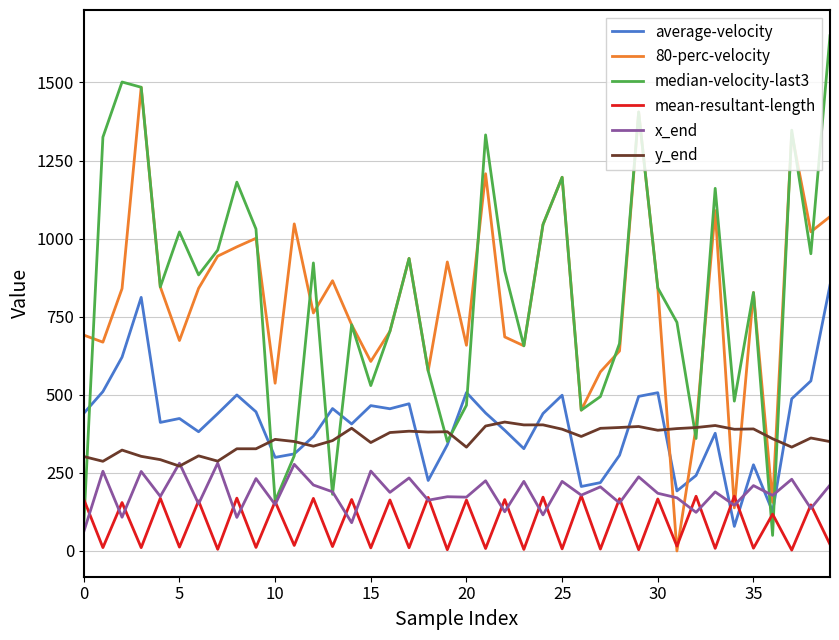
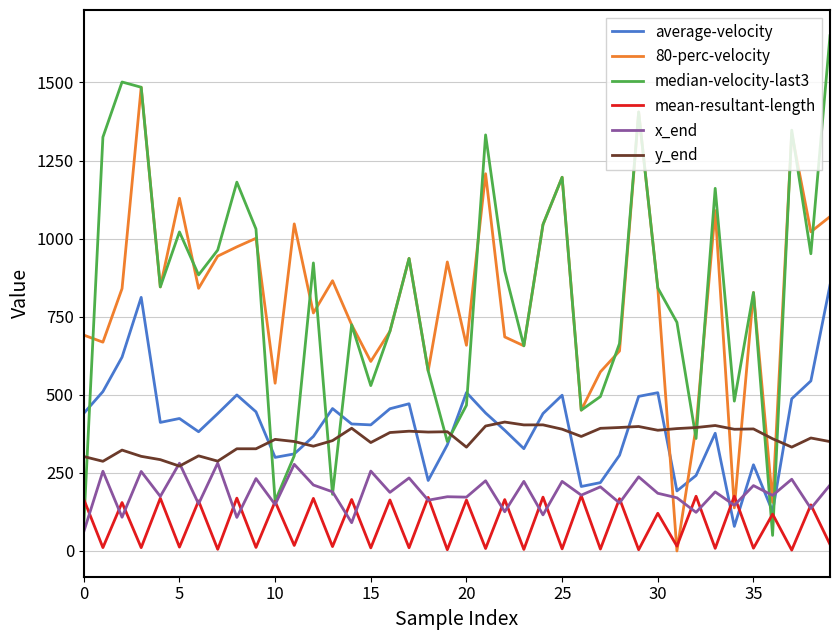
  {
    "average-velocity": {
      "0": 440,
      "5": 420,
      "10": 300,
-     "15": 470,
+     "15": 400,
      "20": 510,
      "25": 500,
      "30": 510,
      "35": 280
    },
    "80-perc-velocity": {
      "0": 690,
-     "5": 670,
+     "5": 1130,
      "10": 540,
      "15": 610,
      "20": 660
    },
    "median-velocity-last3": {
      "0": 80,
      "5": 1020,
      "15": 530,
      "20": 470
    },
    "mean-resultant-length": {
      "0": 170,
      "5": 10,
      "15": 10,
      "20": 160,
      "25": 10,
-     "30": 170,
+     "30": 120,
      "35": 10
    },
    "x_end": {
      "0": 60,
      "5": 280,
      "10": 150,
      "15": 260,
      "20": 170,
      "25": 220,
      "30": 180,
      "35": 210
    },
    "y_end": {
      "0": 300,
      "5": 270,
      "10": 360,
      "15": 350,
      "20": 330,
      "25": 390,
      "30": 390,
      "35": 390
    }
  }
